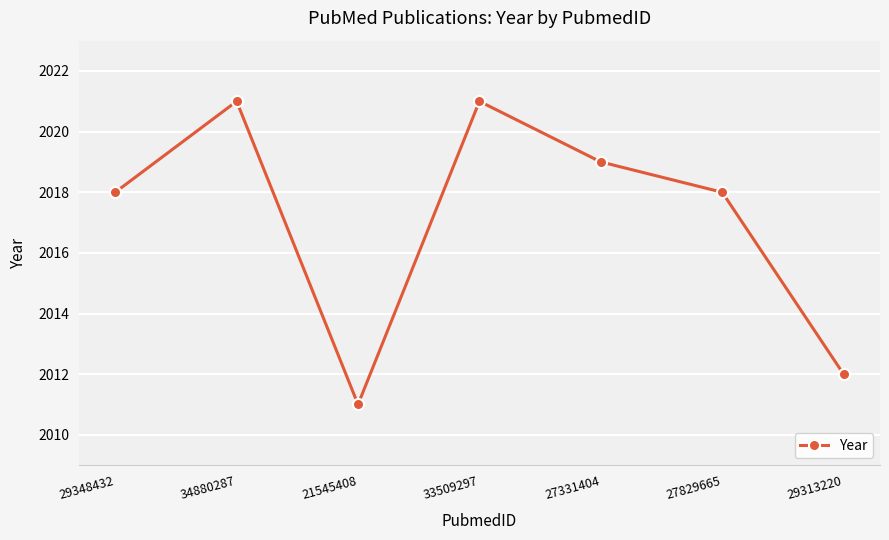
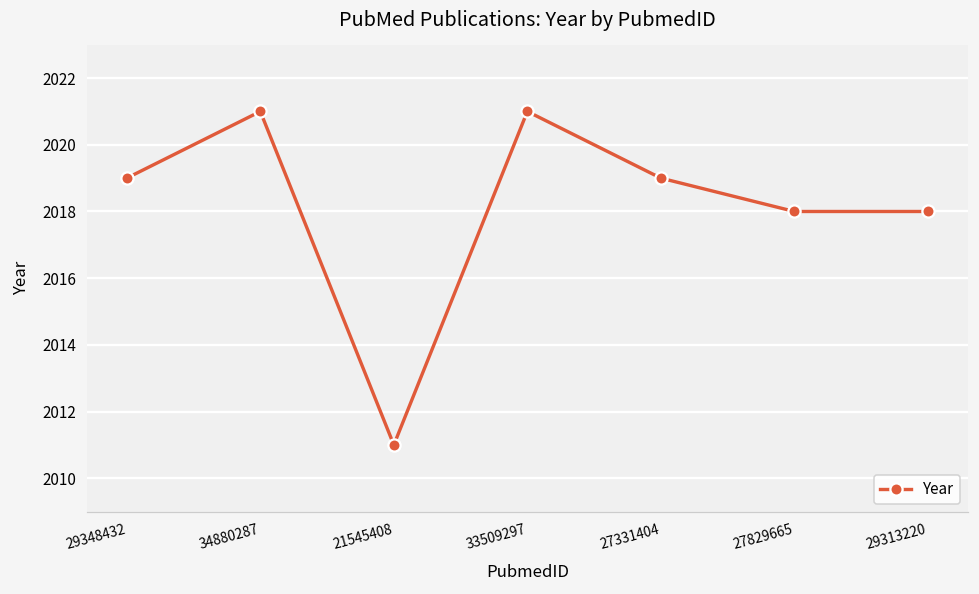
  {
-   "29348432": 2018,
+   "29348432": 2019,
    "34880287": 2021,
    "21545408": 2011,
    "33509297": 2021,
    "27331404": 2019,
    "27829665": 2018,
-   "29313220": 2012
+   "29313220": 2018
  }
